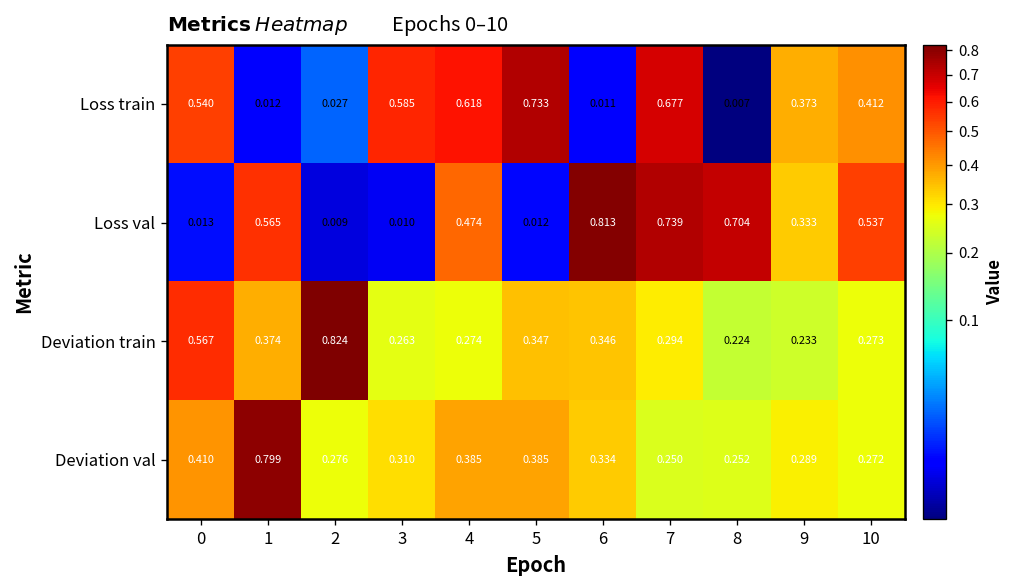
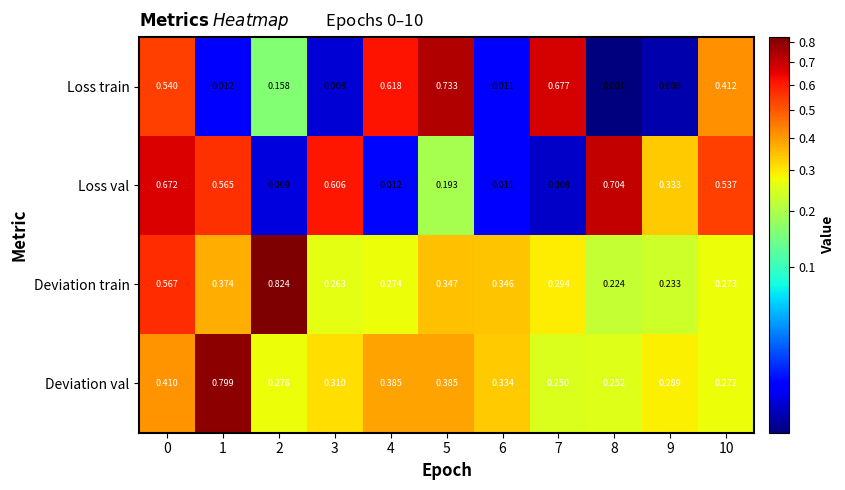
  {
    "Loss train": {
      "0": 0.540,
      "1": 0.012,
-     "2": 0.027,
-     "3": 0.585,
+     "2": 0.158,
+     "3": 0.008,
      "4": 0.618,
      "5": 0.733,
      "6": 0.011,
      "7": 0.677,
      "8": 0.007,
-     "9": 0.373,
+     "9": 0.008,
      "10": 0.412
    },
    "Loss val": {
-     "0": 0.013,
+     "0": 0.672,
      "1": 0.565,
      "2": 0.009,
-     "3": 0.010,
-     "4": 0.474,
-     "5": 0.012,
-     "6": 0.813,
-     "7": 0.739,
+     "3": 0.606,
+     "4": 0.012,
+     "5": 0.193,
+     "6": 0.011,
+     "7": 0.008,
      "8": 0.704,
      "9": 0.333,
      "10": 0.537
    },
    "Deviation train": {
      "0": 0.567,
      "1": 0.374,
      "2": 0.824,
      "3": 0.263,
      "4": 0.274,
      "5": 0.347,
      "6": 0.346,
      "7": 0.294,
      "8": 0.224,
      "9": 0.233,
      "10": 0.273
    },
    "Deviation val": {
      "0": 0.410,
      "1": 0.799,
      "2": 0.276,
      "3": 0.310,
      "4": 0.385,
      "5": 0.385,
      "6": 0.334,
      "7": 0.250,
      "8": 0.252,
      "9": 0.289,
      "10": 0.272
    }
  }
